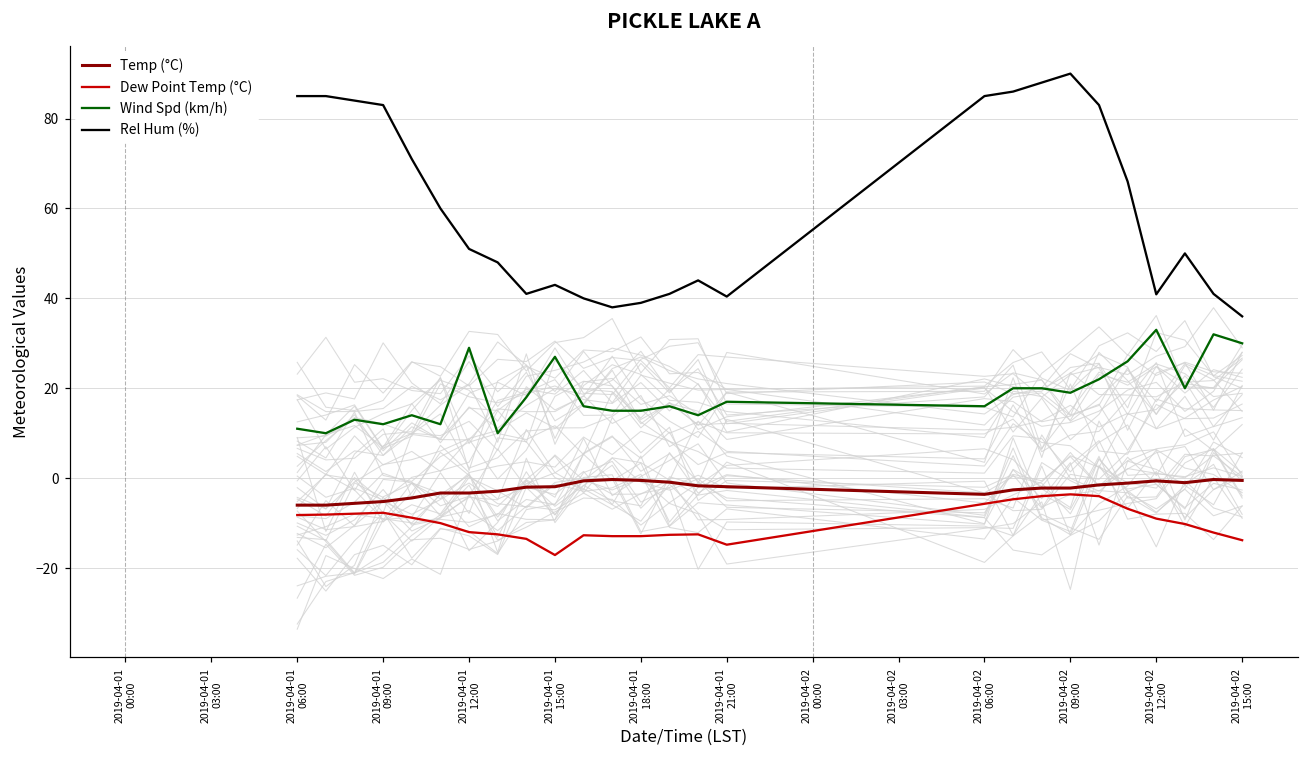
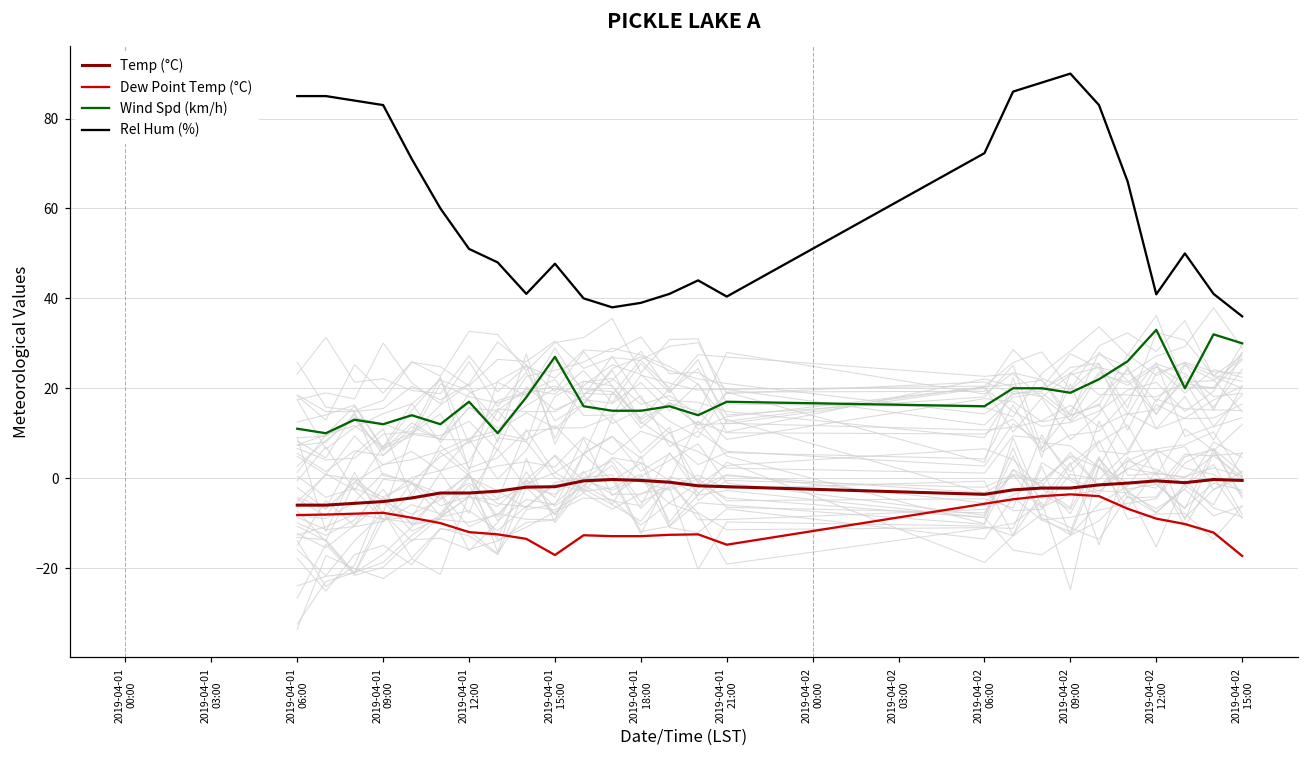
  {
    "Temp (°C)": {
      "2019-04-01 06:00": -6,
      "2019-04-02 09:00": -2
    },
    "Dew Point Temp (°C)": {
      "2019-04-01 15:00": -17,
      "2019-04-01 21:00": -15,
      "2019-04-02 12:00": -9,
-     "2019-04-02 15:00": -14
+     "2019-04-02 15:00": -17
    },
    "Wind Spd (km/h)": {
      "2019-04-01 06:00": 11,
-     "2019-04-01 12:00": 29,
+     "2019-04-01 12:00": 17,
      "2019-04-01 15:00": 27
    },
    "Rel Hum (%)": {
      "2019-04-01 06:00": 85,
      "2019-04-01 09:00": 83,
      "2019-04-01 12:00": 51,
-     "2019-04-01 15:00": 43,
+     "2019-04-01 15:00": 48,
      "2019-04-01 18:00": 39,
      "2019-04-01 21:00": 40,
-     "2019-04-02 06:00": 85,
+     "2019-04-02 06:00": 72,
      "2019-04-02 09:00": 90,
      "2019-04-02 12:00": 41,
      "2019-04-02 15:00": 36
    }
  }
